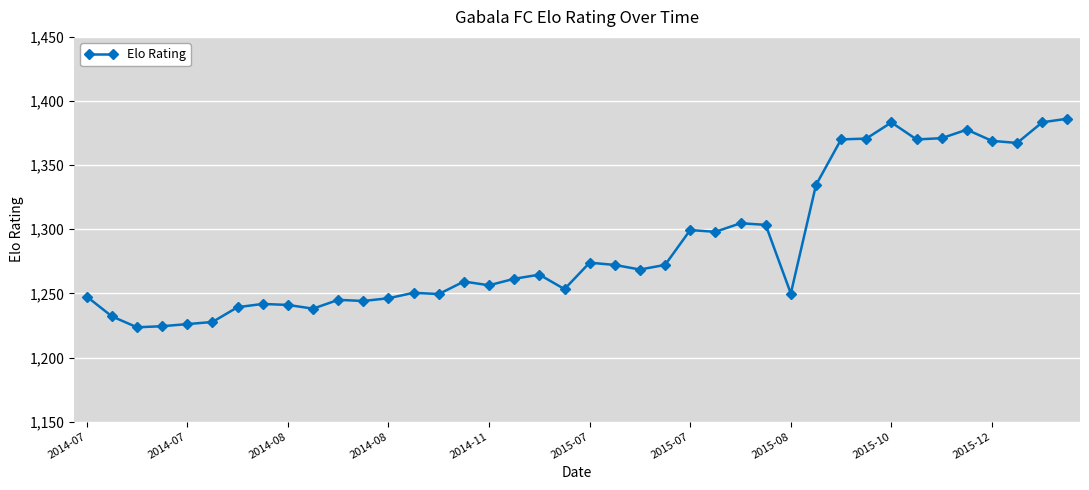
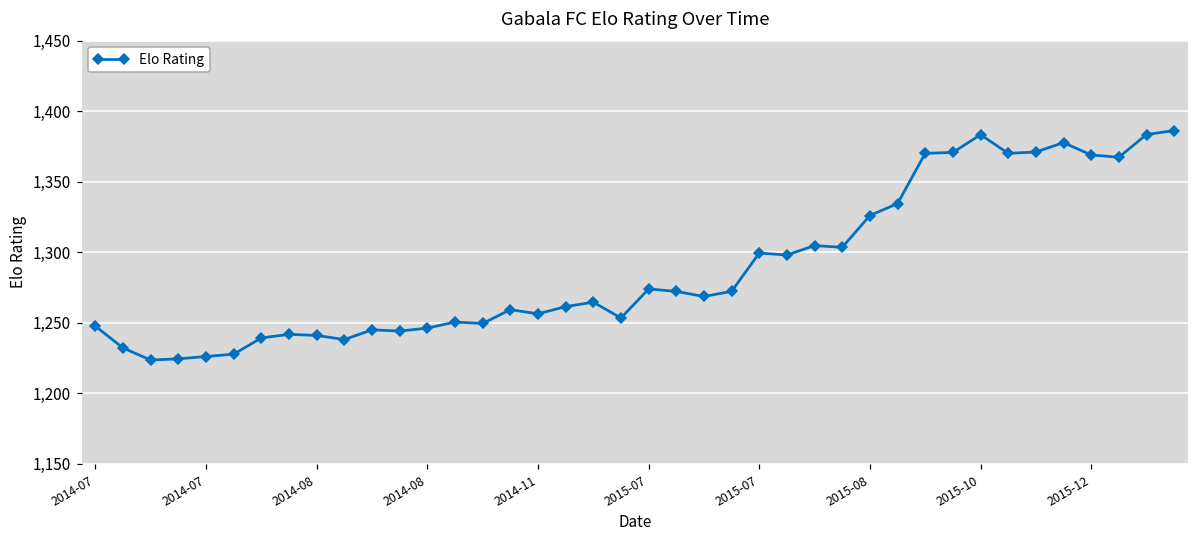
  {
    "2014-11": "1,256",
-   "2015-08": "1,250",
+   "2015-08": "1,326",
    "2015-10": "1,383",
    "2015-12": "1,369"
  }
